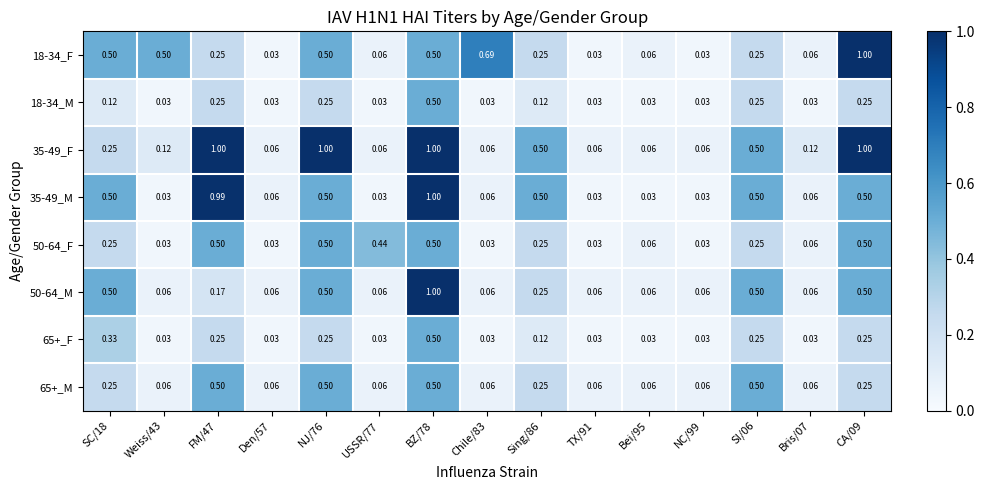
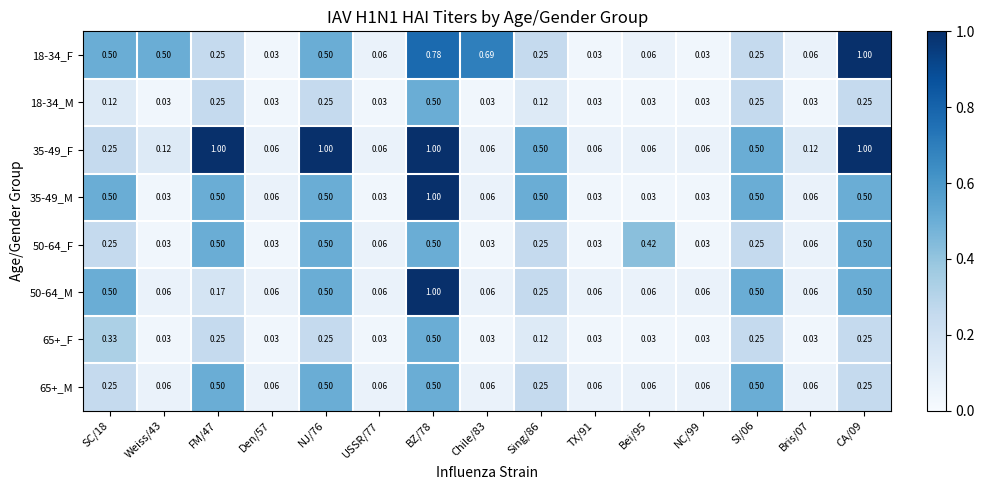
  {
    "18-34_F": {
      "SC/18": 0.50,
      "Weiss/43": 0.50,
      "FM/47": 0.25,
      "Den/57": 0.03,
      "NJ/76": 0.50,
      "USSR/77": 0.06,
-     "BZ/78": 0.50,
+     "BZ/78": 0.78,
      "Chile/83": 0.69,
      "Sing/86": 0.25,
      "TX/91": 0.03,
      "Bei/95": 0.06,
      "NC/99": 0.03,
      "SI/06": 0.25,
      "Bris/07": 0.06,
      "CA/09": 1.00
    },
    "18-34_M": {
      "SC/18": 0.12,
      "Weiss/43": 0.03,
      "FM/47": 0.25,
      "Den/57": 0.03,
      "NJ/76": 0.25,
      "USSR/77": 0.03,
      "BZ/78": 0.50,
      "Chile/83": 0.03,
      "Sing/86": 0.12,
      "TX/91": 0.03,
      "Bei/95": 0.03,
      "NC/99": 0.03,
      "SI/06": 0.25,
      "Bris/07": 0.03,
      "CA/09": 0.25
    },
    "35-49_F": {
      "SC/18": 0.25,
      "Weiss/43": 0.12,
      "FM/47": 1.00,
      "Den/57": 0.06,
      "NJ/76": 1.00,
      "USSR/77": 0.06,
      "BZ/78": 1.00,
      "Chile/83": 0.06,
      "Sing/86": 0.50,
      "TX/91": 0.06,
      "Bei/95": 0.06,
      "NC/99": 0.06,
      "SI/06": 0.50,
      "Bris/07": 0.12,
      "CA/09": 1.00
    },
    "35-49_M": {
      "SC/18": 0.50,
      "Weiss/43": 0.03,
-     "FM/47": 0.99,
+     "FM/47": 0.50,
      "Den/57": 0.06,
      "NJ/76": 0.50,
      "USSR/77": 0.03,
      "BZ/78": 1.00,
      "Chile/83": 0.06,
      "Sing/86": 0.50,
      "TX/91": 0.03,
      "Bei/95": 0.03,
      "NC/99": 0.03,
      "SI/06": 0.50,
      "Bris/07": 0.06,
      "CA/09": 0.50
    },
    "50-64_F": {
      "SC/18": 0.25,
      "Weiss/43": 0.03,
      "FM/47": 0.50,
      "Den/57": 0.03,
      "NJ/76": 0.50,
-     "USSR/77": 0.44,
+     "USSR/77": 0.06,
      "BZ/78": 0.50,
      "Chile/83": 0.03,
      "Sing/86": 0.25,
      "TX/91": 0.03,
-     "Bei/95": 0.06,
+     "Bei/95": 0.42,
      "NC/99": 0.03,
      "SI/06": 0.25,
      "Bris/07": 0.06,
      "CA/09": 0.50
    },
    "50-64_M": {
      "SC/18": 0.50,
      "Weiss/43": 0.06,
      "FM/47": 0.17,
      "Den/57": 0.06,
      "NJ/76": 0.50,
      "USSR/77": 0.06,
      "BZ/78": 1.00,
      "Chile/83": 0.06,
      "Sing/86": 0.25,
      "TX/91": 0.06,
      "Bei/95": 0.06,
      "NC/99": 0.06,
      "SI/06": 0.50,
      "Bris/07": 0.06,
      "CA/09": 0.50
    },
    "65+_F": {
      "SC/18": 0.33,
      "Weiss/43": 0.03,
      "FM/47": 0.25,
      "Den/57": 0.03,
      "NJ/76": 0.25,
      "USSR/77": 0.03,
      "BZ/78": 0.50,
      "Chile/83": 0.03,
      "Sing/86": 0.12,
      "TX/91": 0.03,
      "Bei/95": 0.03,
      "NC/99": 0.03,
      "SI/06": 0.25,
      "Bris/07": 0.03,
      "CA/09": 0.25
    },
    "65+_M": {
      "SC/18": 0.25,
      "Weiss/43": 0.06,
      "FM/47": 0.50,
      "Den/57": 0.06,
      "NJ/76": 0.50,
      "USSR/77": 0.06,
      "BZ/78": 0.50,
      "Chile/83": 0.06,
      "Sing/86": 0.25,
      "TX/91": 0.06,
      "Bei/95": 0.06,
      "NC/99": 0.06,
      "SI/06": 0.50,
      "Bris/07": 0.06,
      "CA/09": 0.25
    }
  }
